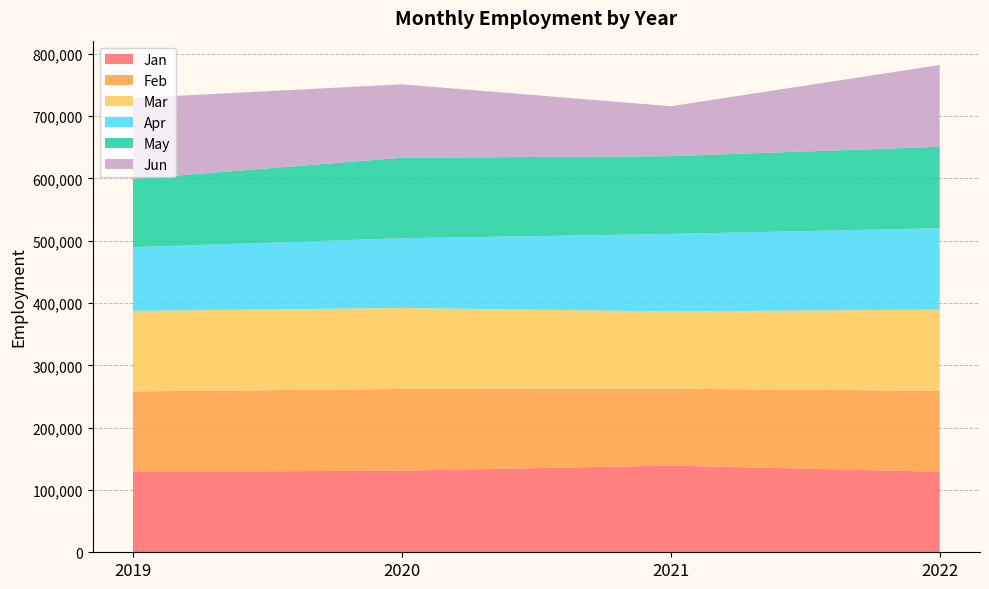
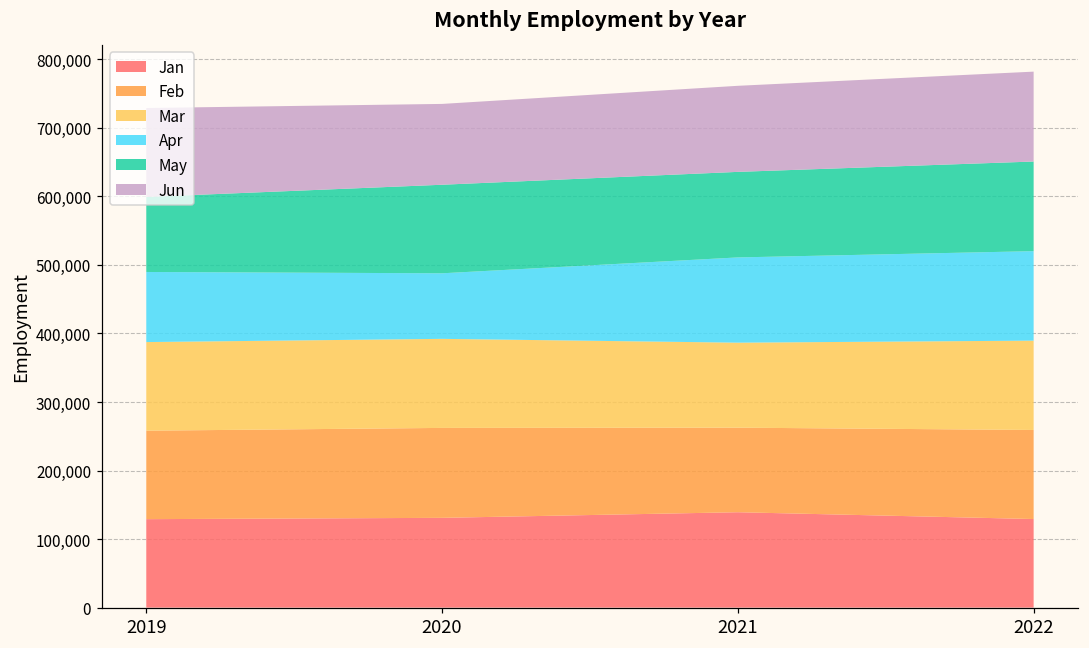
  {
    "Jan": {
      "2019": "130,000",
      "2020": "130,000",
      "2021": "140,000",
      "2022": "130,000"
    },
    "Apr": {
      "2019": "100,000",
-     "2020": "110,000",
+     "2020": "100,000",
      "2021": "120,000",
      "2022": "130,000"
    },
    "May": {
      "2019": "110,000",
      "2020": "130,000",
      "2021": "120,000",
      "2022": "130,000"
    },
    "Jun": {
      "2020": "120,000",
-     "2021": "80,000",
+     "2021": "130,000",
      "2022": "130,000"
    }
  }
